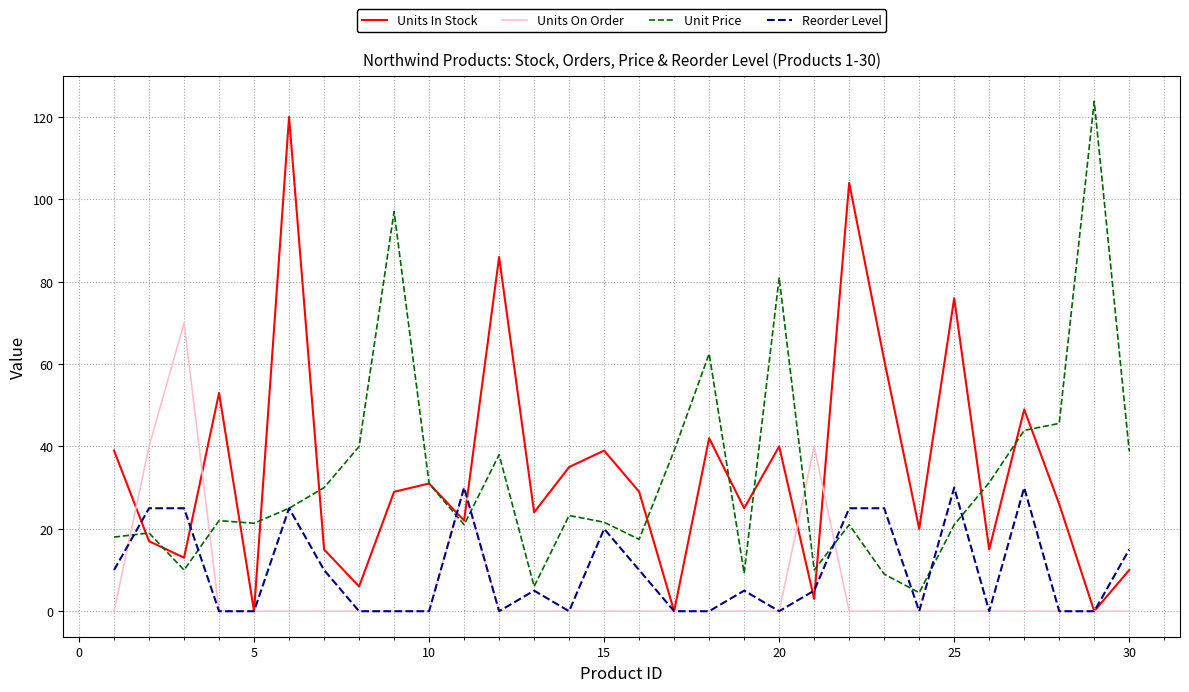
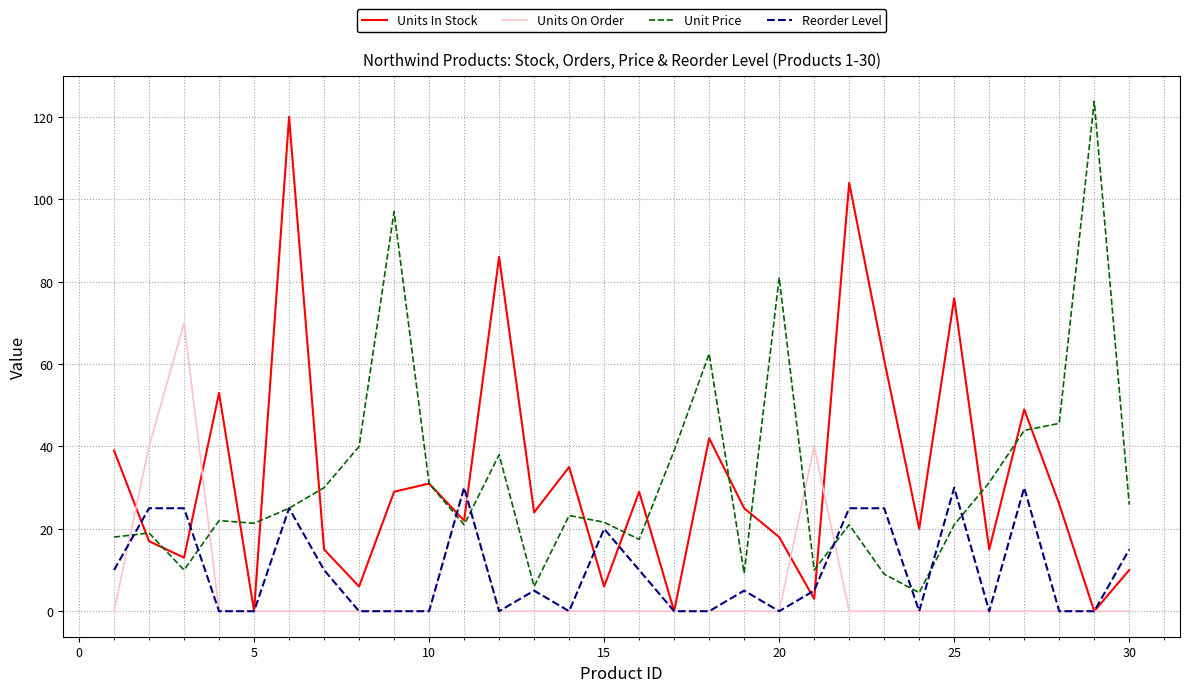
  {
    "Units In Stock": {
-     "15": 39,
-     "20": 40,
+     "15": 6,
+     "20": 18,
      "25": 76,
      "30": 10
    },
    "Units On Order": {
      "15": 0,
      "25": 0,
      "30": 0
    },
    "Unit Price": {
      "5": 21,
      "15": 22,
      "20": 81,
      "25": 21,
-     "30": 39
+     "30": 26
    },
    "Reorder Level": {
      "15": 20,
      "25": 30,
      "30": 15
    }
  }
